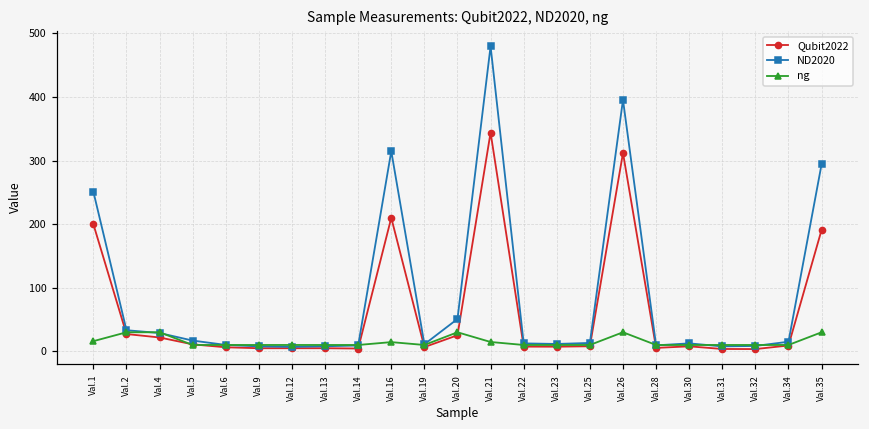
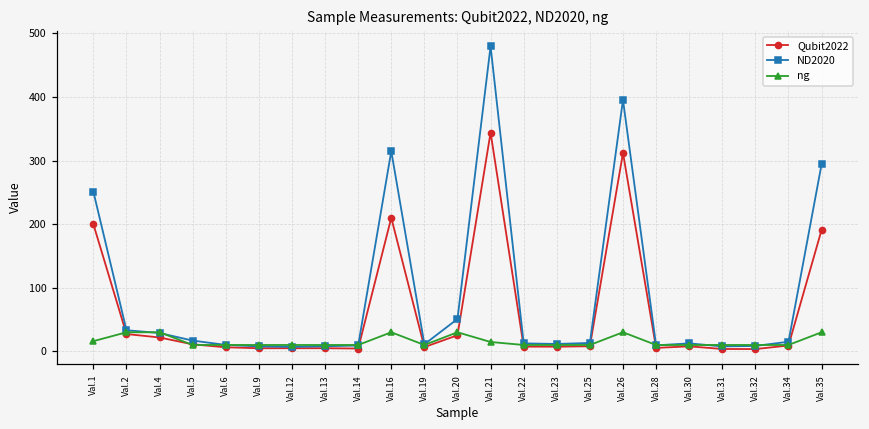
  {
    "Qubit2022": {
      "Val.1": 200,
      "Val.4": 20,
      "Val.14": 0,
      "Val.16": 210,
      "Val.20": 30,
      "Val.21": 340,
      "Val.26": 310,
      "Val.32": 0,
      "Val.35": 190
    },
    "ND2020": {
      "Val.1": 250,
      "Val.5": 20,
      "Val.16": 310,
      "Val.20": 50,
      "Val.21": 480,
      "Val.26": 400,
      "Val.34": 20,
      "Val.35": 290
    },
    "ng": {
      "Val.1": 20,
-     "Val.16": 10,
+     "Val.16": 30,
      "Val.20": 30,
      "Val.21": 10,
      "Val.26": 30,
      "Val.35": 30
    }
  }
